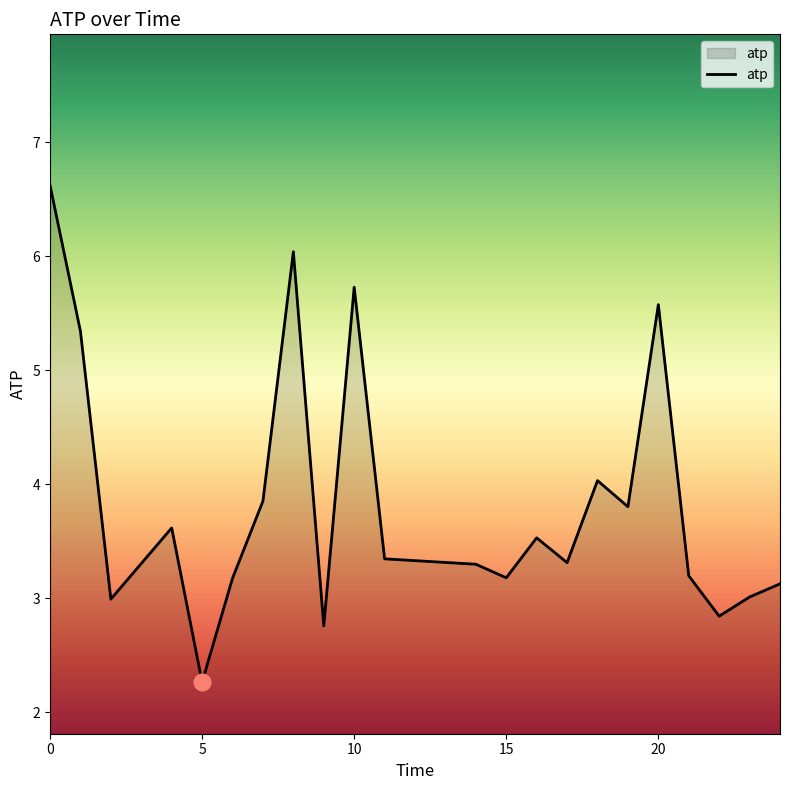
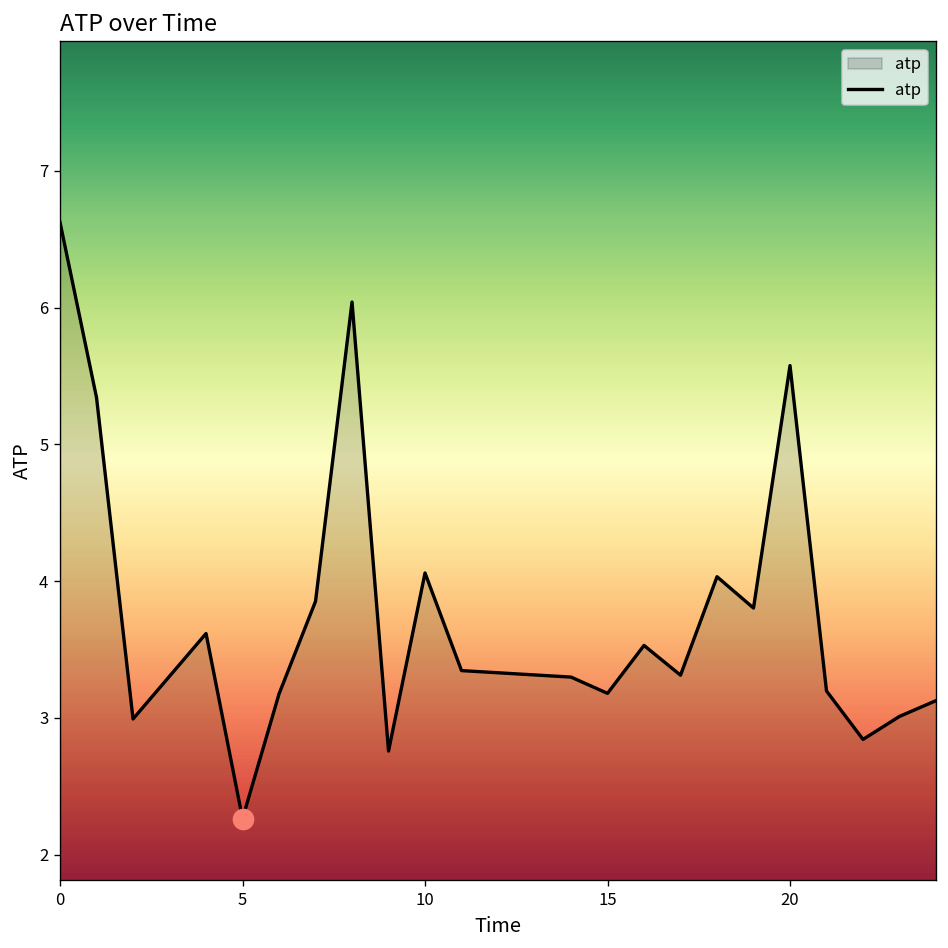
  {
    "atp": {
      "0": 6.62,
-     "10": 5.73,
+     "10": 4.06,
      "15": 3.18,
      "20": 5.58
    }
  }
